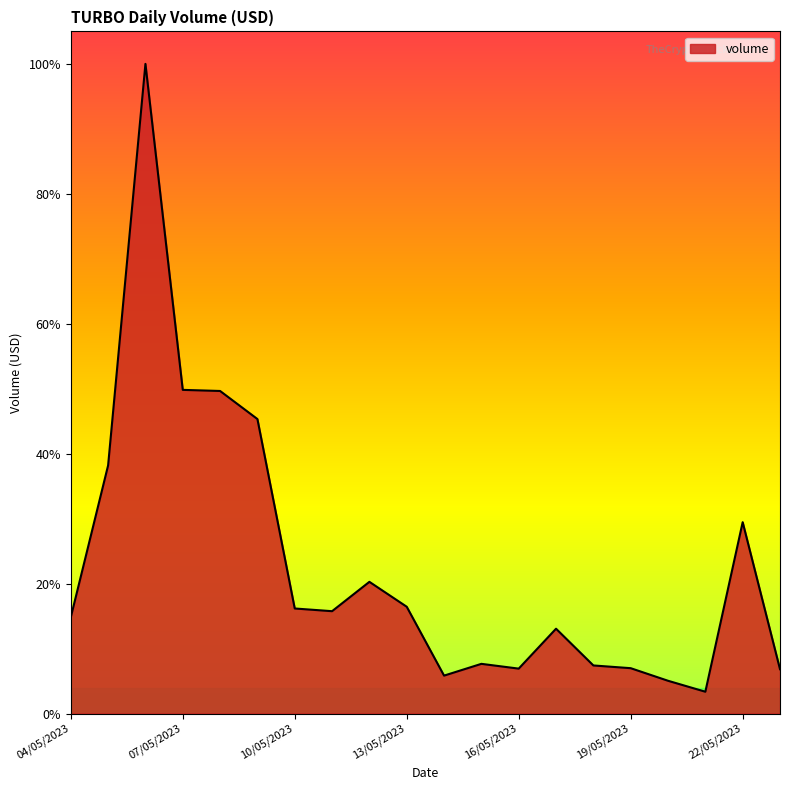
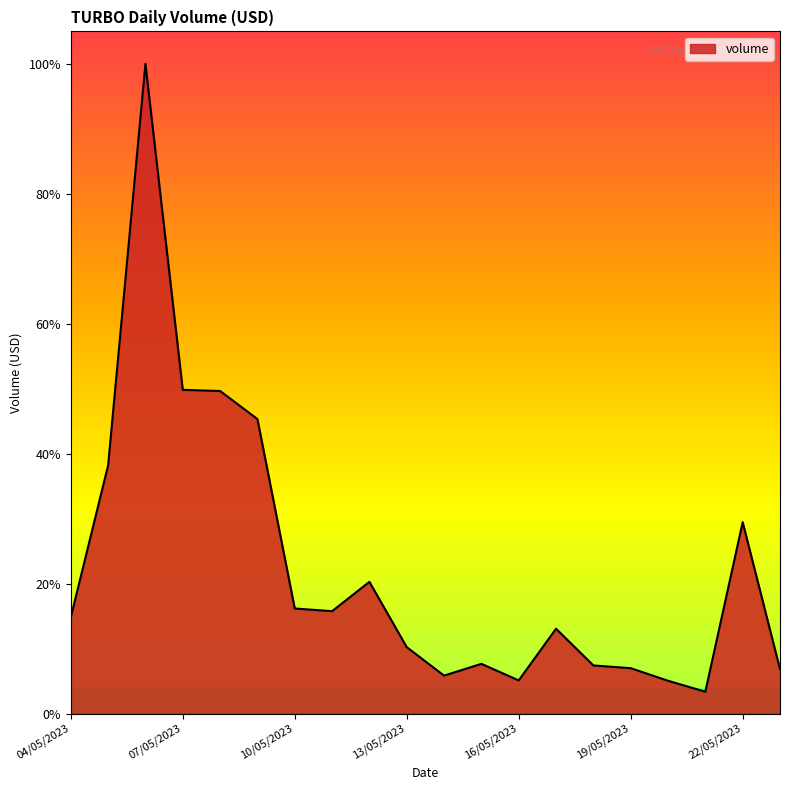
  {
    "04/05/2023": "15%",
    "07/05/2023": "50%",
    "10/05/2023": "16%",
-   "13/05/2023": "16%",
-   "16/05/2023": "7%",
+   "13/05/2023": "10%",
+   "16/05/2023": "5%",
    "19/05/2023": "7%",
    "22/05/2023": "29%"
  }
